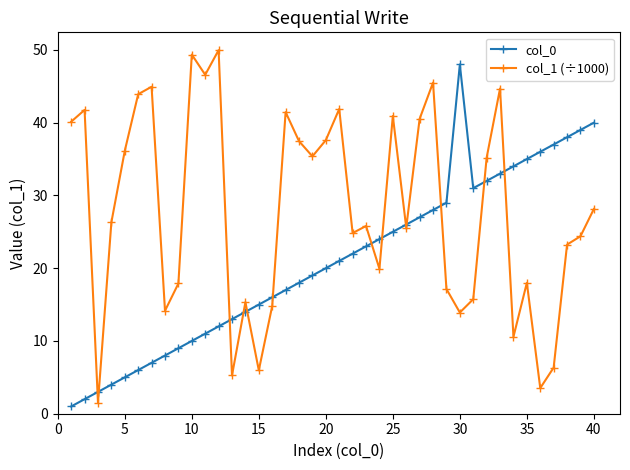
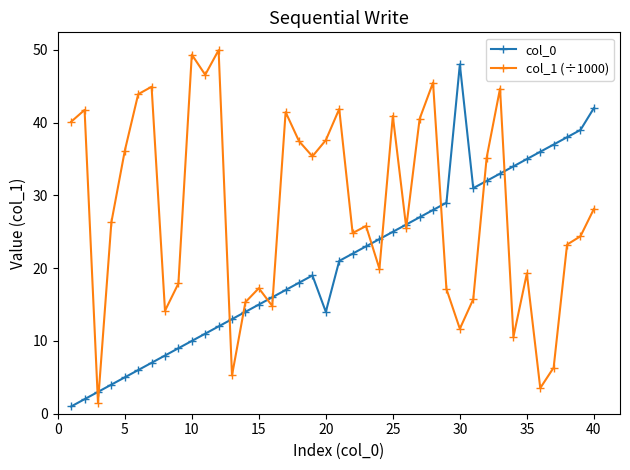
  {
    "col_0": {
      "5": 5,
      "10": 10,
      "15": 15,
-     "20": 20,
+     "20": 14,
      "25": 25,
      "30": 48,
      "35": 35,
-     "40": 40
+     "40": 42
    },
    "col_1 (÷1000)": {
      "5": 36,
      "10": 49,
-     "15": 6,
+     "15": 17,
      "20": 38,
      "25": 41,
-     "30": 14,
-     "35": 18,
+     "30": 12,
+     "35": 19,
      "40": 28
    }
  }
